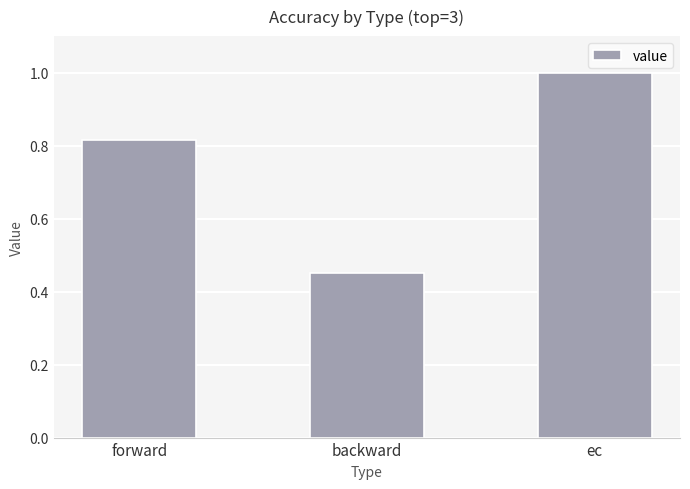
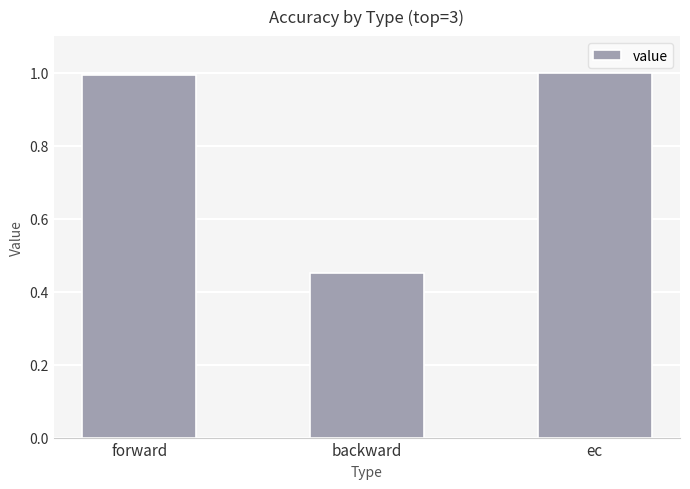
  {
-   "forward": 0.82,
+   "forward": 0.99,
    "backward": 0.45,
    "ec": 1.00
  }
